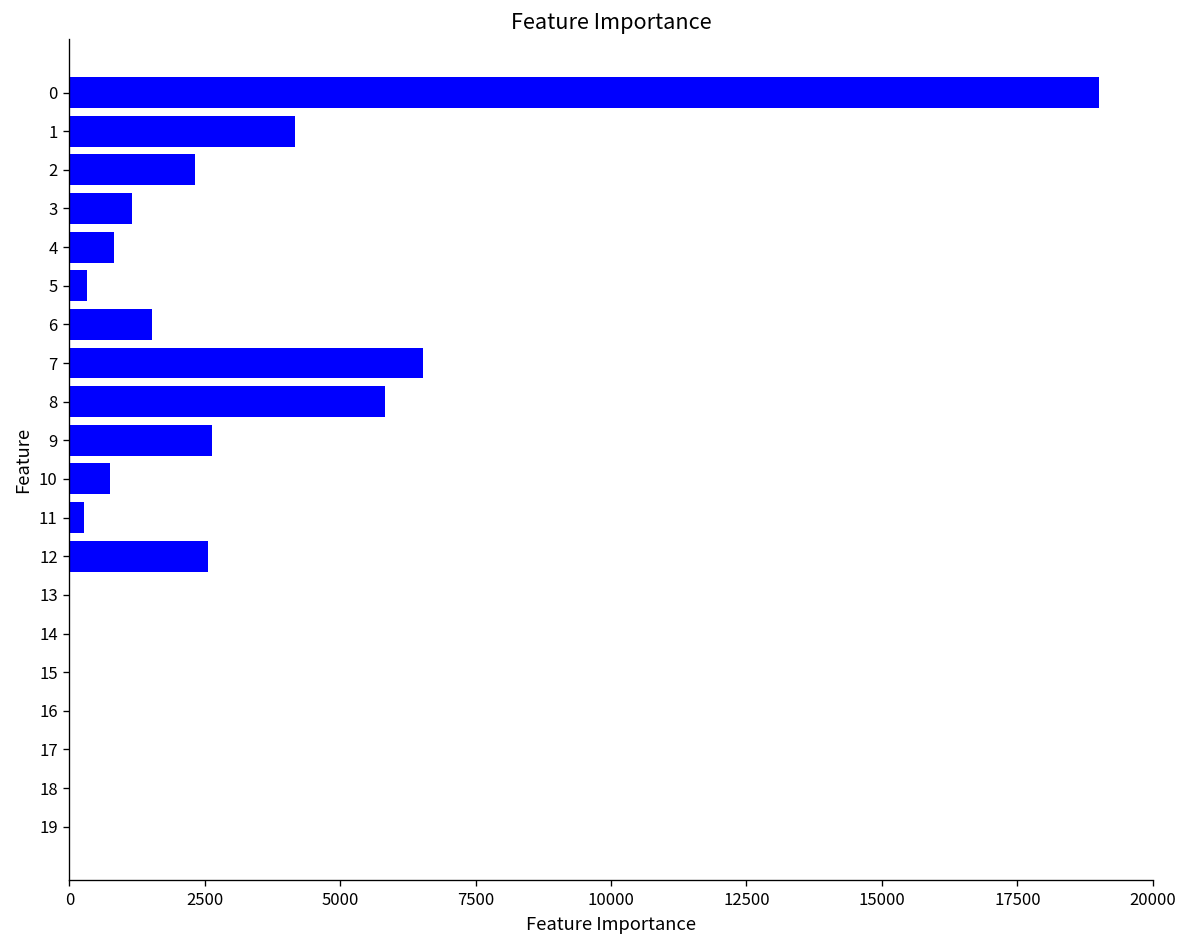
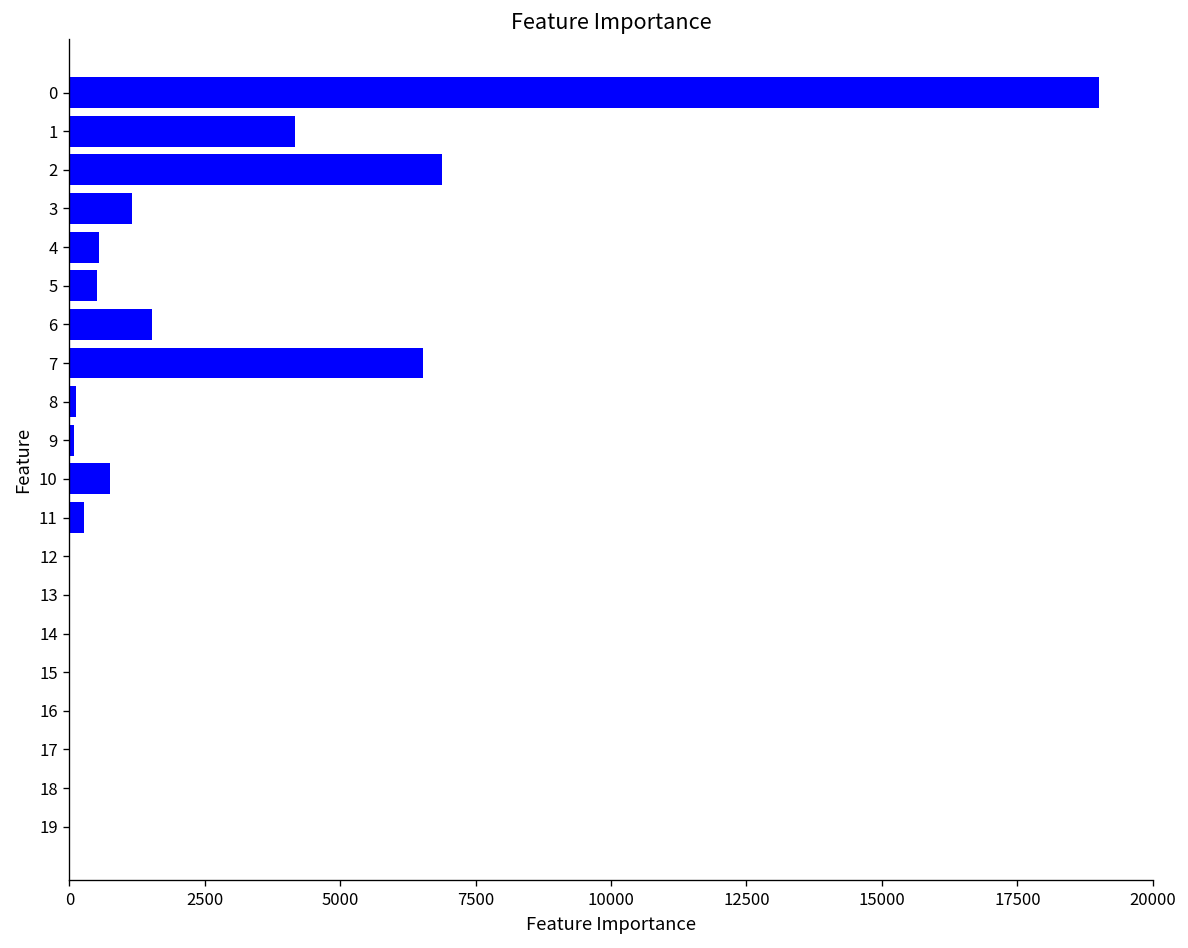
  {
    "0": 19000,
    "1": 4200,
-   "2": 2300,
+   "2": 6900,
    "3": 1200,
-   "4": 800,
-   "5": 300,
+   "4": 500,
+   "5": 500,
    "6": 1500,
    "7": 6500,
-   "8": 5800,
-   "9": 2600,
+   "8": 100,
+   "9": 100,
    "10": 700,
    "11": 300,
-   "12": 2600,
+   "12": 0,
    "19": 0
  }
